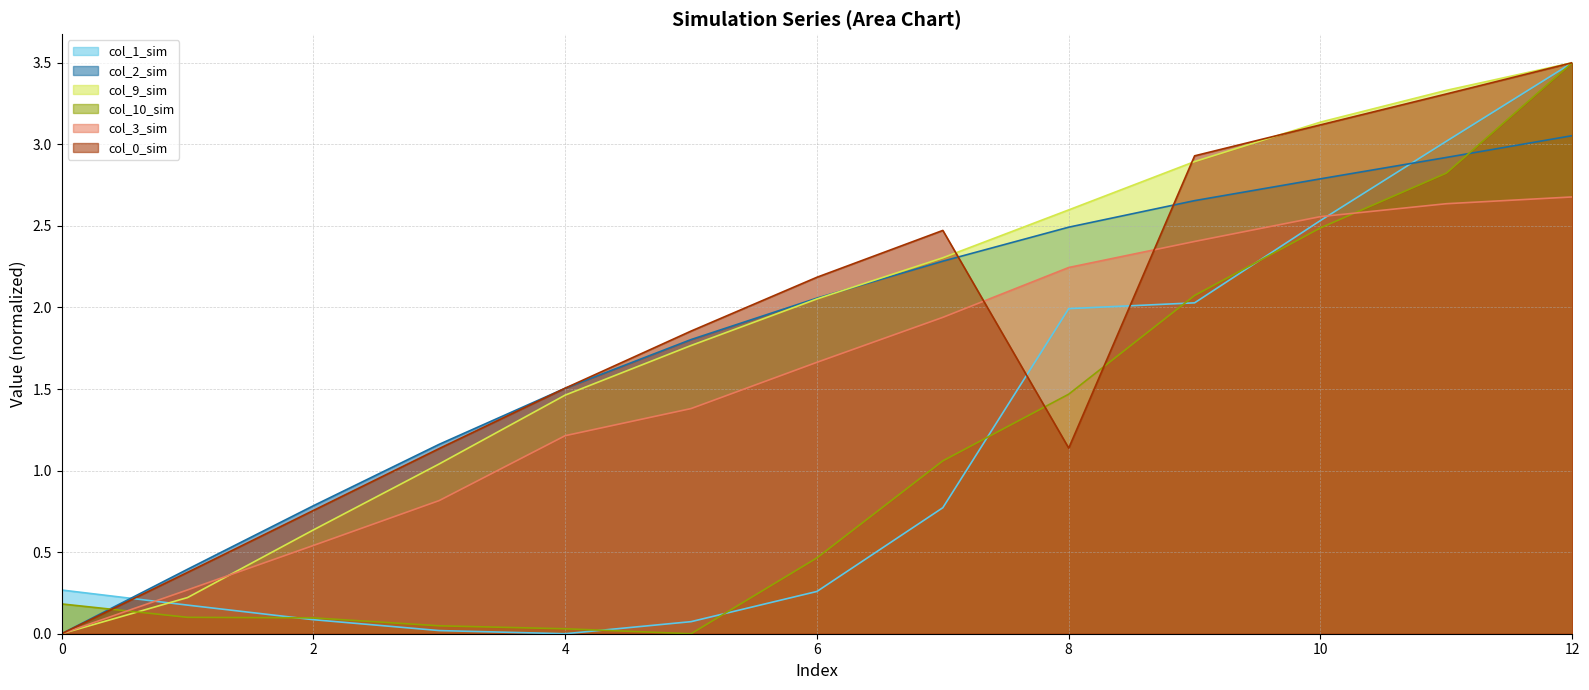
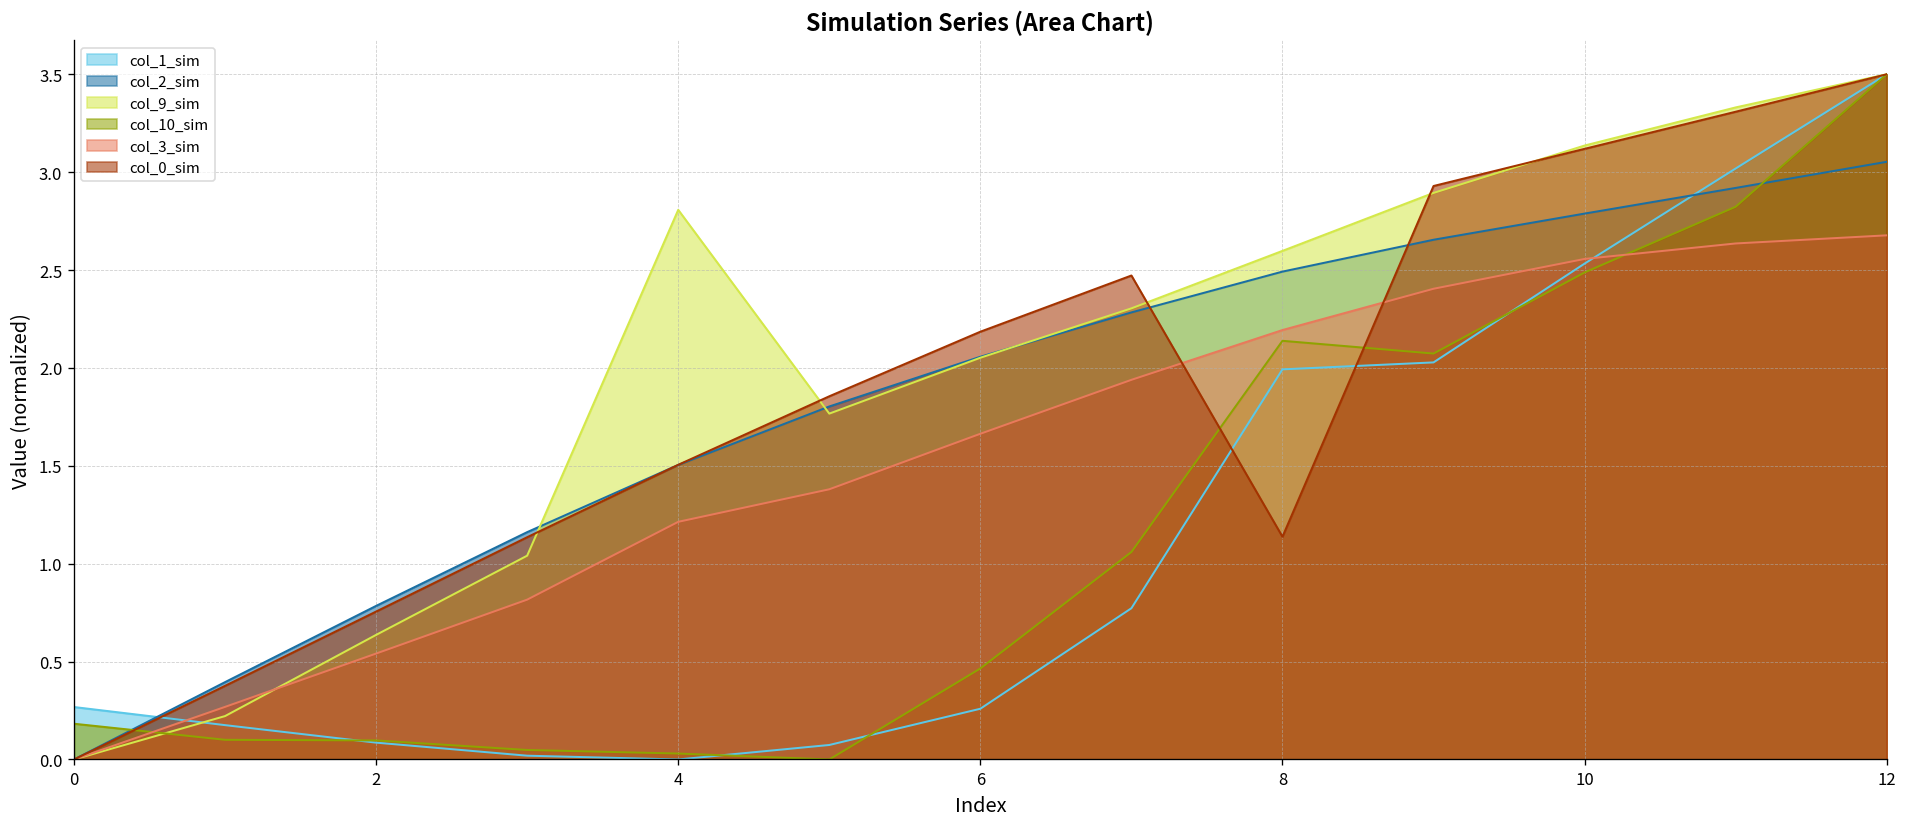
  {
    "col_1_sim": {
      "0": 0.27,
      "4": 0.00,
      "6": 0.26,
      "8": 1.99,
      "10": 2.53
    },
    "col_2_sim": {
      "2": 0.78,
      "8": 2.49,
      "10": 2.79,
      "12": 3.05
    },
    "col_9_sim": {
      "2": 0.64,
-     "4": 1.46,
+     "4": 2.81,
      "8": 2.60,
      "10": 3.14
    },
    "col_10_sim": {
      "0": 0.18,
      "4": 0.03,
      "6": 0.46,
-     "8": 1.47,
+     "8": 2.14,
      "10": 2.49
    },
    "col_3_sim": {
      "2": 0.54,
      "4": 1.21,
      "6": 1.66,
-     "8": 2.24,
+     "8": 2.19,
      "10": 2.56,
      "12": 2.68
    },
    "col_0_sim": {
      "2": 0.76,
      "6": 2.19,
      "8": 1.14,
      "10": 3.12
    }
  }
